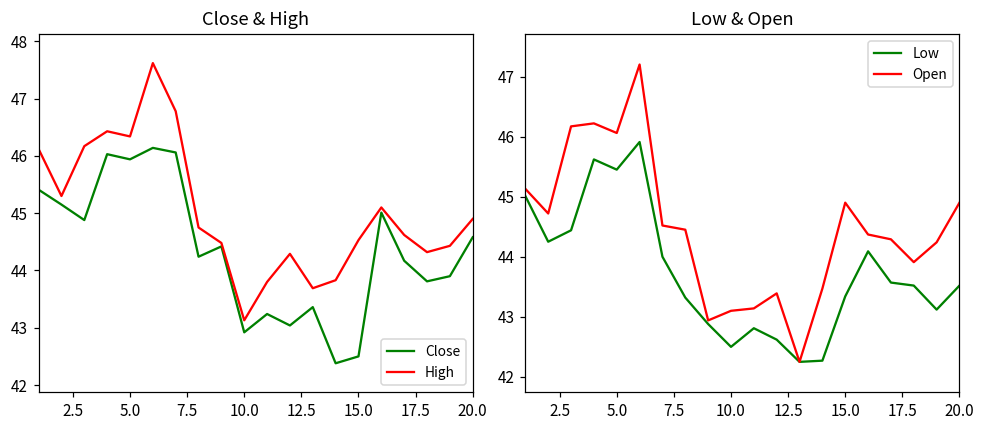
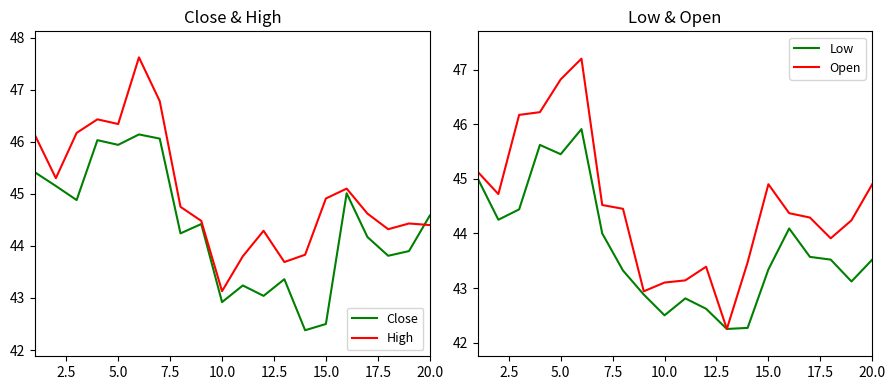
  {
    "Close & High": {
      "Close": {
        "5.0": 45.9,
        "10.0": 42.9,
        "15.0": 42.5,
        "20.0": 44.6
      },
      "High": {
        "5.0": 46.3,
        "10.0": 43.1,
-       "15.0": 44.5,
-       "20.0": 44.9
+       "15.0": 44.9,
+       "20.0": 44.4
      }
    },
    "Low & Open": {
      "Low": {
        "5.0": 45.5,
        "10.0": 42.5,
        "15.0": 43.3,
        "20.0": 43.5
      },
      "Open": {
-       "5.0": 46.1,
+       "5.0": 46.8,
        "10.0": 43.1,
        "15.0": 44.9,
        "20.0": 44.9
      }
    }
  }
